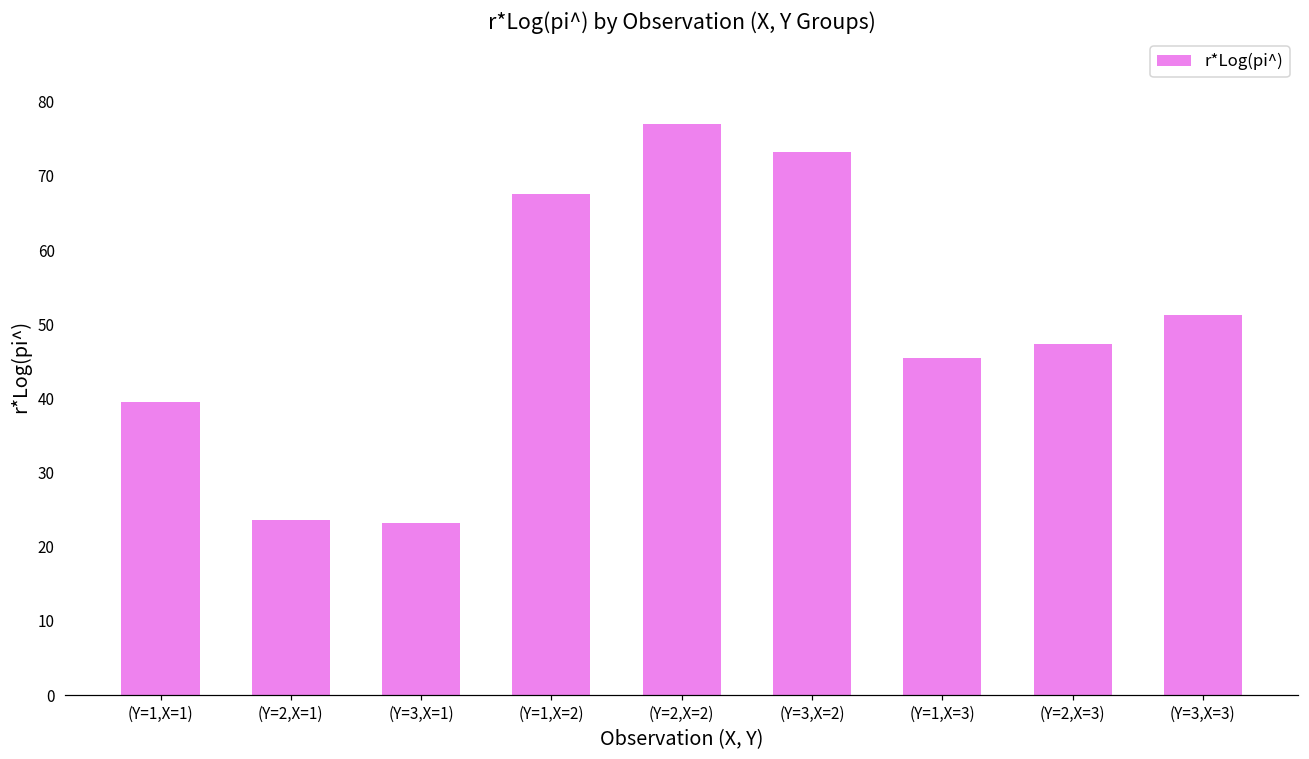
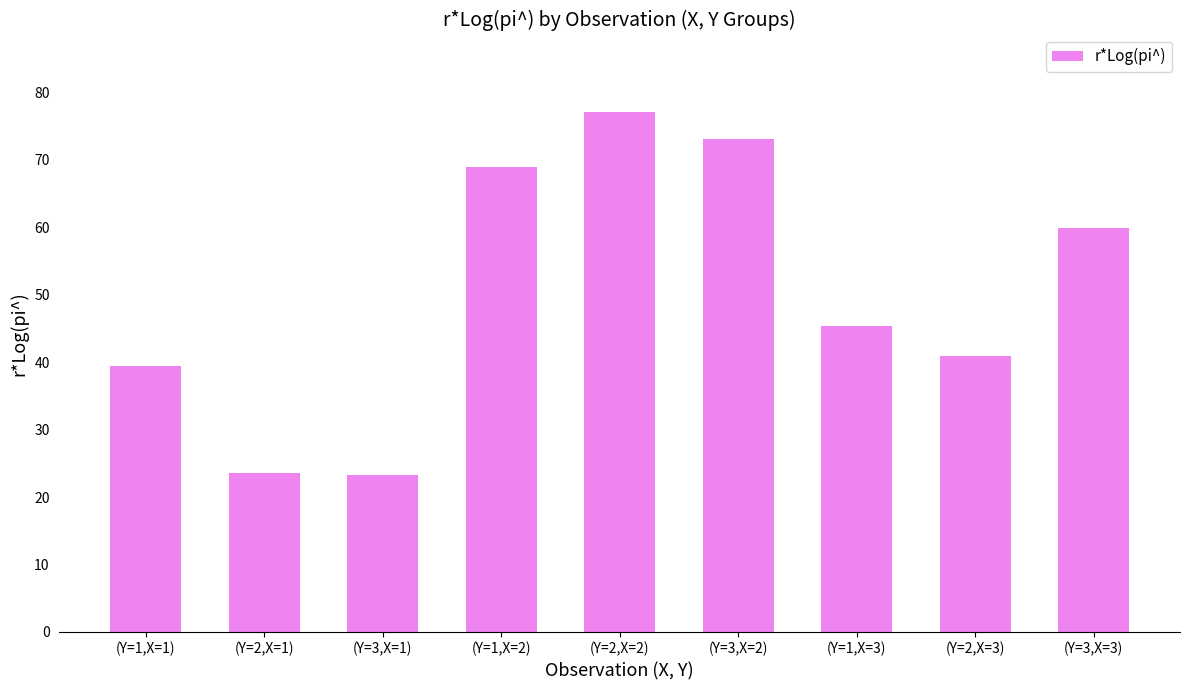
  {
    "(Y=1,X=1)": 40,
    "(Y=2,X=1)": 24,
    "(Y=3,X=1)": 23,
-   "(Y=1,X=2)": 68,
+   "(Y=1,X=2)": 69,
    "(Y=2,X=2)": 77,
    "(Y=3,X=2)": 73,
    "(Y=1,X=3)": 45,
-   "(Y=2,X=3)": 47,
-   "(Y=3,X=3)": 51
+   "(Y=2,X=3)": 41,
+   "(Y=3,X=3)": 60
  }
